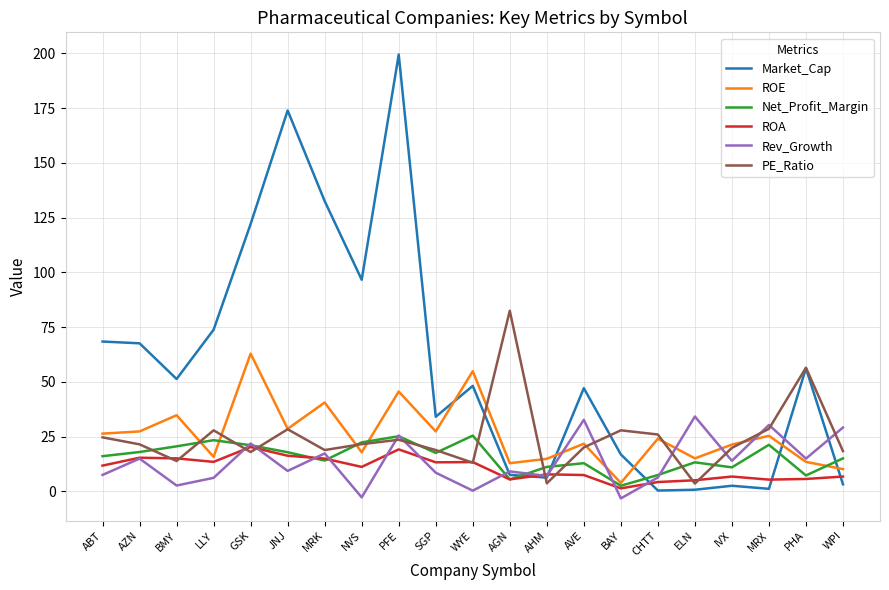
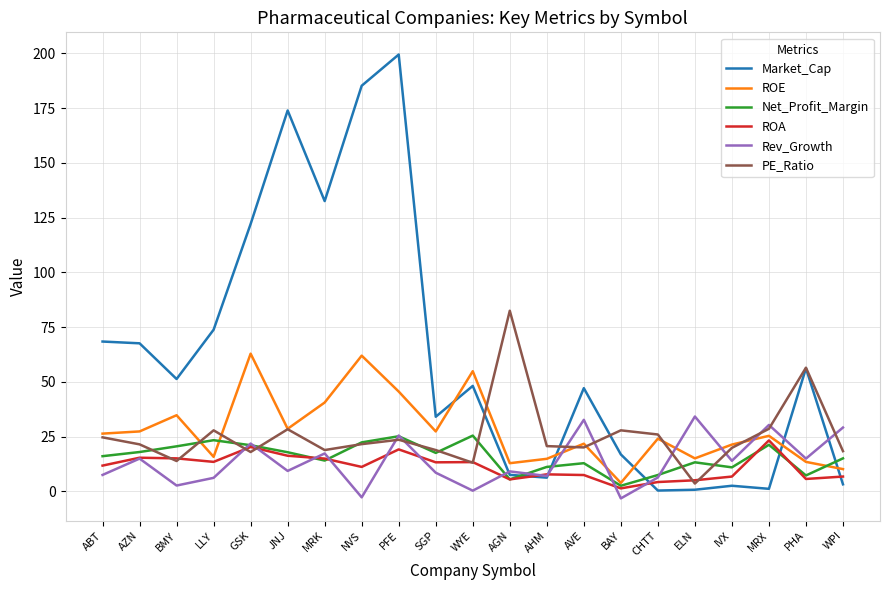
  {
    "Market_Cap": {
      "ABT": 68,
      "AZN": 68,
      "BMY": 51,
      "LLY": 74,
      "GSK": 122,
      "JNJ": 174,
      "MRK": 133,
-     "NVS": 97,
+     "NVS": 185,
      "PFE": 199,
      "SGP": 34,
      "WYE": 48,
      "AGN": 8,
      "AVE": 47,
      "BAY": 17,
      "CHTT": 0,
      "ELN": 1,
      "IVX": 3,
      "MRX": 1,
      "WPI": 3
    },
    "ROE": {
      "ABT": 26,
      "AZN": 27,
      "BMY": 35,
      "LLY": 16,
      "GSK": 63,
      "MRK": 41,
-     "NVS": 18,
+     "NVS": 62,
      "PFE": 46,
      "SGP": 27,
      "WYE": 55,
      "AGN": 13,
      "AHM": 15,
      "AVE": 22,
      "BAY": 4,
      "CHTT": 24,
      "ELN": 15,
      "IVX": 21,
      "MRX": 25,
      "PHA": 14,
      "WPI": 10
    },
    "Net_Profit_Margin": {
      "ABT": 16,
      "AZN": 18,
      "BMY": 21,
      "LLY": 23,
      "JNJ": 18,
      "SGP": 18,
      "WYE": 26,
      "AHM": 11,
      "AVE": 13,
      "BAY": 3,
      "ELN": 13,
      "IVX": 11,
      "MRX": 21,
      "PHA": 7,
      "WPI": 15
    },
    "ROA": {
      "ABT": 12,
      "BMY": 15,
      "LLY": 14,
      "JNJ": 16,
      "NVS": 11,
      "PFE": 19,
      "SGP": 13,
      "AVE": 8,
      "BAY": 1,
      "CHTT": 4,
      "ELN": 5,
      "IVX": 7,
-     "MRX": 5,
+     "MRX": 23,
      "PHA": 6,
      "WPI": 7
    },
    "Rev_Growth": {
      "ABT": 8,
      "BMY": 3,
      "LLY": 6,
      "JNJ": 9,
      "MRK": 17,
      "NVS": -3,
      "SGP": 9,
      "WYE": 0,
      "AGN": 9,
      "AVE": 33,
      "BAY": -3,
      "ELN": 34,
      "IVX": 14,
      "MRX": 30,
      "PHA": 15,
      "WPI": 29
    },
    "PE_Ratio": {
      "ABT": 25,
      "AZN": 22,
      "BMY": 14,
      "LLY": 28,
      "GSK": 18,
      "MRK": 19,
      "PFE": 24,
      "SGP": 19,
      "AGN": 83,
-     "AHM": 4,
+     "AHM": 21,
      "AVE": 20,
      "BAY": 28,
      "CHTT": 26,
      "ELN": 4,
      "IVX": 20,
      "MRX": 29,
      "WPI": 18
    }
  }
